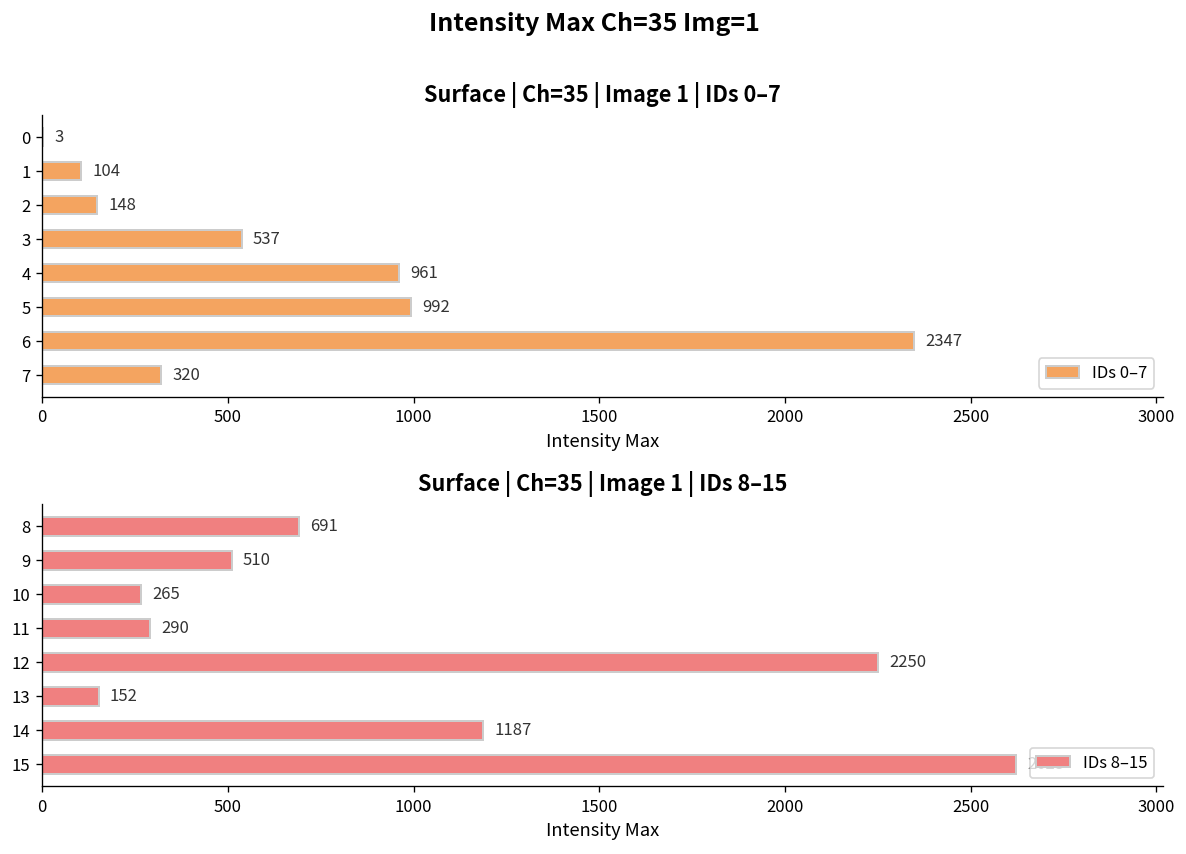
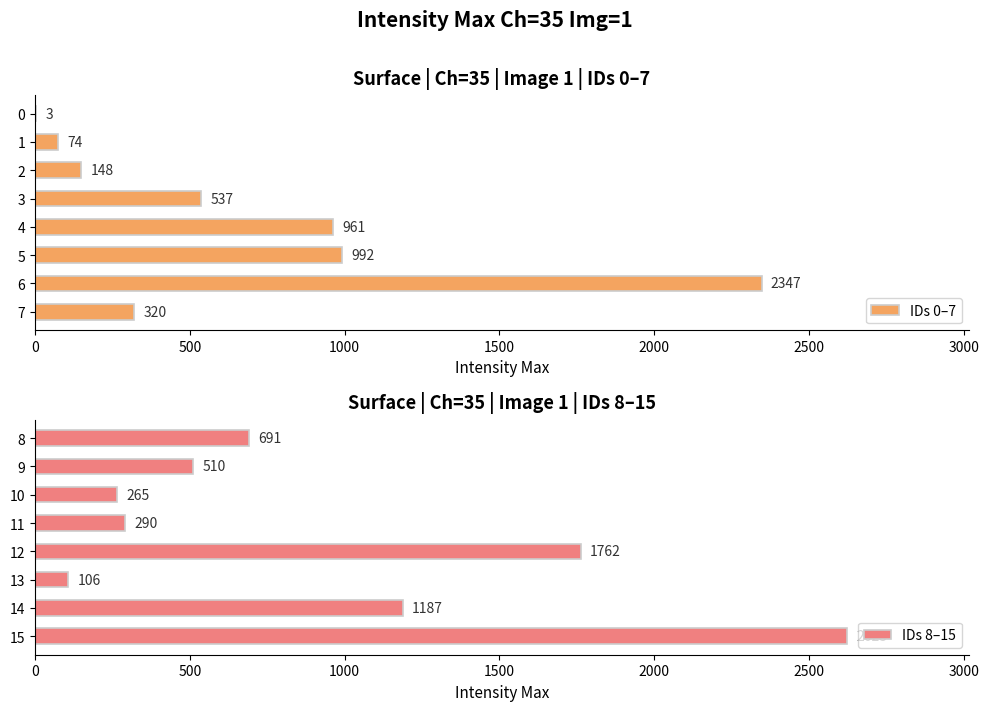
  {
    "Surface | Ch=35 | Image 1 | IDs 0–7": {
      "0": 3,
-     "1": 104,
+     "1": 74,
      "2": 148,
      "3": 537,
      "4": 961,
      "5": 992,
      "6": 2347,
      "7": 320
    },
    "Surface | Ch=35 | Image 1 | IDs 8–15": {
      "8": 691,
      "9": 510,
      "10": 265,
      "11": 290,
-     "12": 2250,
-     "13": 152,
+     "12": 1762,
+     "13": 106,
      "14": 1187
    }
  }
